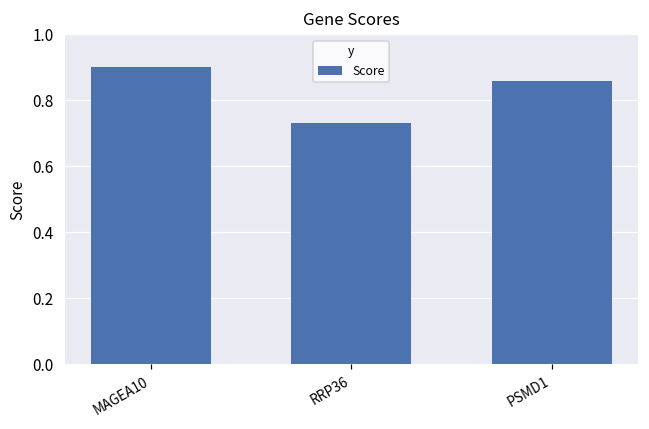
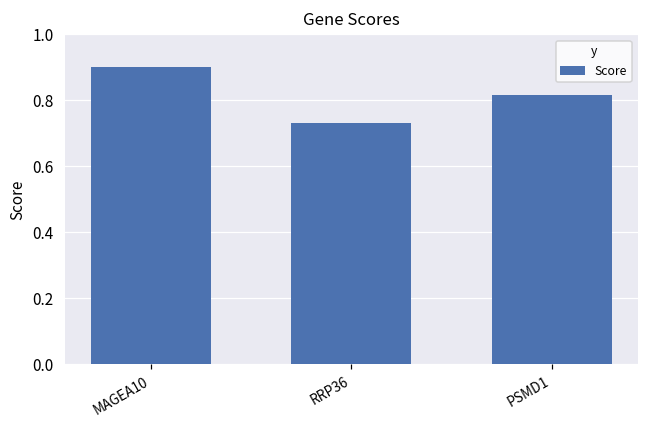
  {
    "MAGEA10": 0.90,
    "RRP36": 0.73,
-   "PSMD1": 0.86
+   "PSMD1": 0.82
  }
